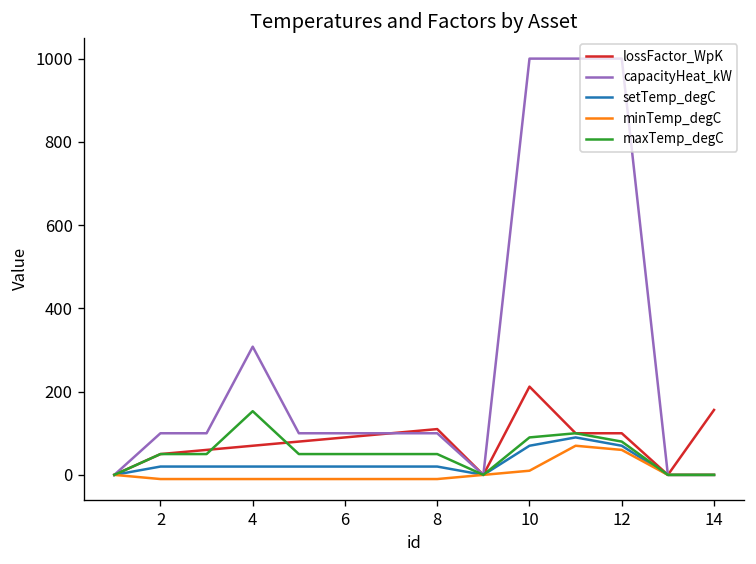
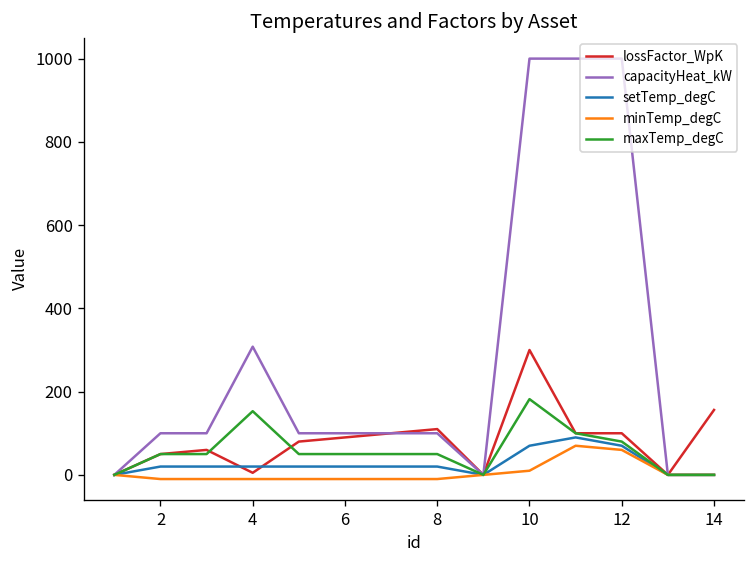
  {
    "lossFactor_WpK": {
-     "4": 70,
+     "4": 10,
      "6": 90,
      "8": 110,
-     "10": 210,
+     "10": 300,
      "12": 100,
      "14": 160
    },
    "capacityHeat_kW": {
      "2": 100,
      "4": 310,
      "6": 100,
      "8": 100,
      "10": 1000
    },
    "setTemp_degC": {
      "2": 20,
      "4": 20,
      "6": 20,
      "8": 20,
      "10": 70,
      "12": 70
    },
    "minTemp_degC": {
      "2": -10,
      "4": -10,
      "6": -10,
      "8": -10,
      "10": 10,
      "12": 60
    },
    "maxTemp_degC": {
      "4": 150,
      "6": 50,
      "8": 50,
-     "10": 90,
+     "10": 180,
      "12": 80
    }
  }
